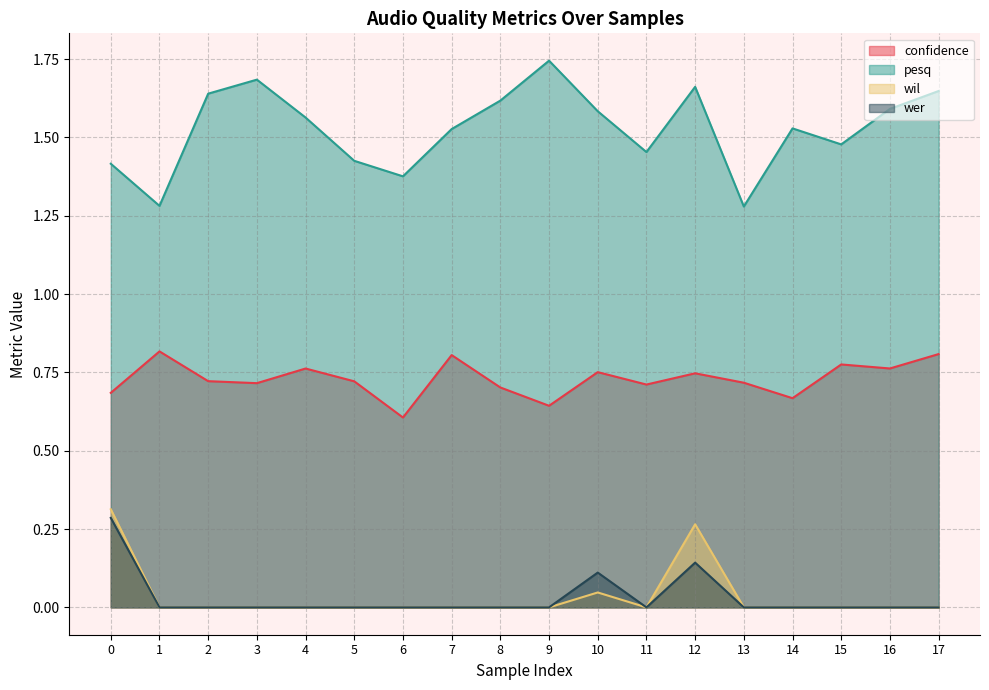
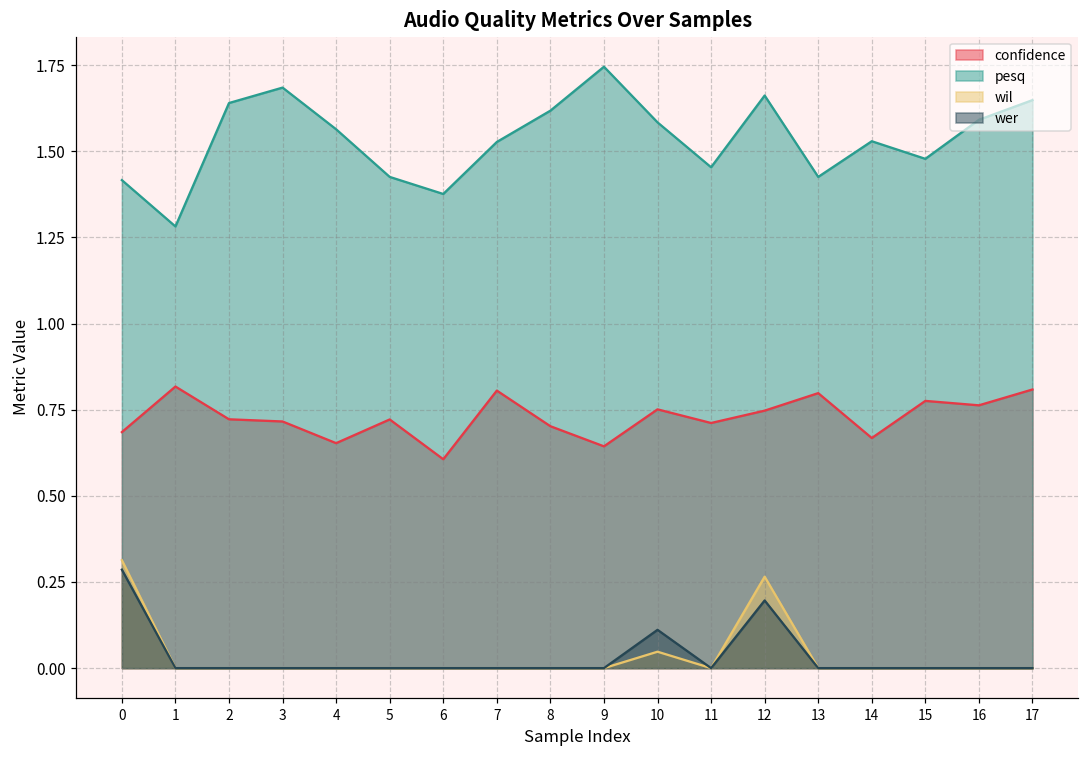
  {
    "confidence": {
      "0": 0.68,
      "1": 0.82,
      "2": 0.72,
      "3": 0.72,
-     "4": 0.76,
+     "4": 0.65,
      "5": 0.72,
      "6": 0.61,
      "7": 0.81,
      "8": 0.70,
      "9": 0.64,
      "10": 0.75,
      "11": 0.71,
      "12": 0.75,
-     "13": 0.72,
+     "13": 0.80,
      "14": 0.67,
      "15": 0.78,
      "16": 0.76,
      "17": 0.81
    },
    "pesq": {
      "0": 1.42,
      "1": 1.28,
      "2": 1.64,
      "3": 1.68,
      "4": 1.56,
      "5": 1.43,
      "6": 1.38,
      "7": 1.53,
      "8": 1.62,
      "9": 1.75,
      "10": 1.58,
      "11": 1.45,
      "12": 1.66,
-     "13": 1.28,
+     "13": 1.43,
      "14": 1.53,
      "15": 1.48
    },
    "wil": {
      "0": 0.31,
      "10": 0.05,
      "12": 0.27
    },
    "wer": {
      "0": 0.29,
      "10": 0.11,
-     "12": 0.14
+     "12": 0.20
    }
  }
